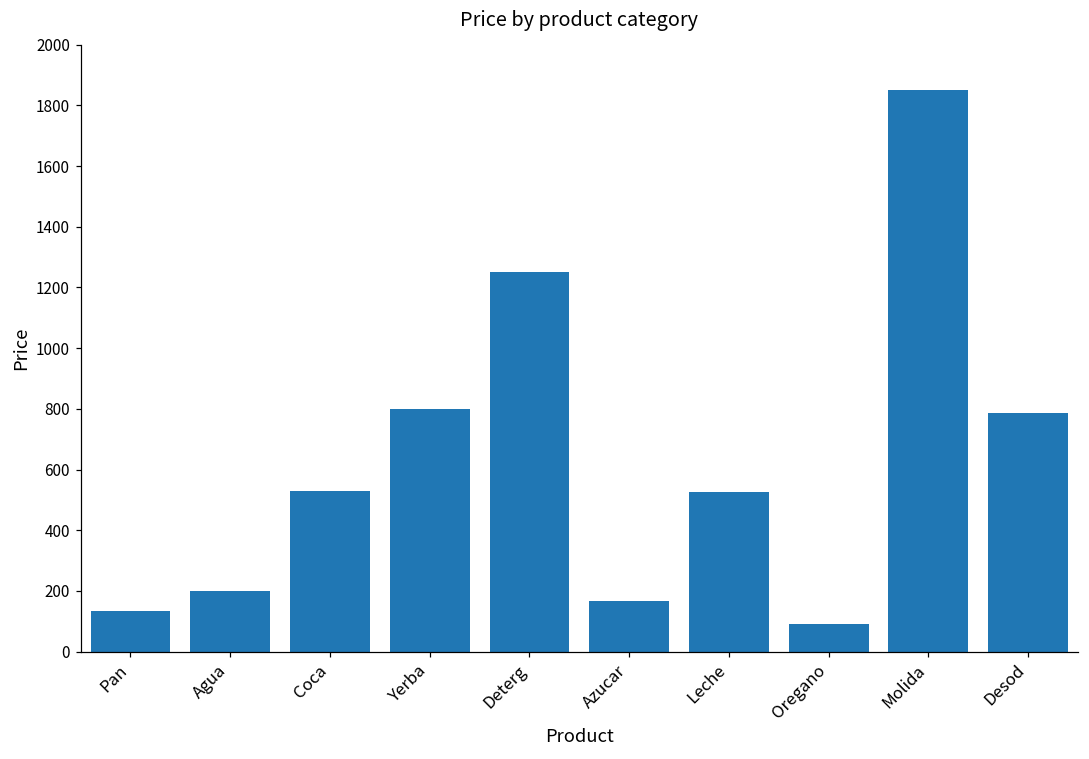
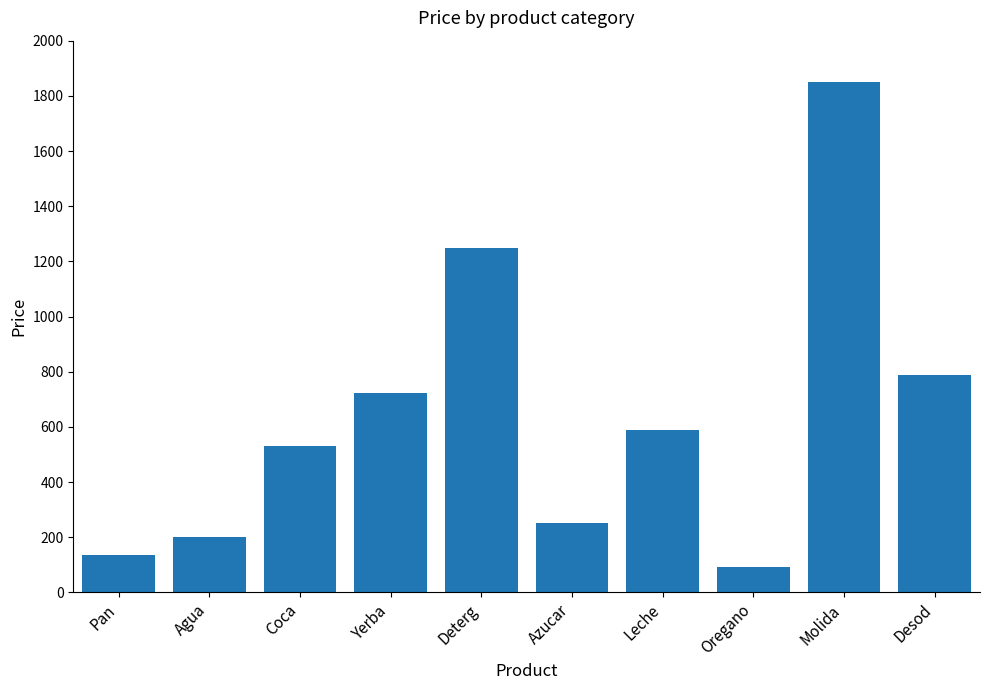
  {
    "Pan": 140,
    "Agua": 200,
    "Coca": 530,
-   "Yerba": 800,
+   "Yerba": 720,
    "Deterg": 1250,
-   "Azucar": 170,
-   "Leche": 530,
+   "Azucar": 250,
+   "Leche": 590,
    "Oregano": 90,
    "Molida": 1850,
    "Desod": 790
  }
